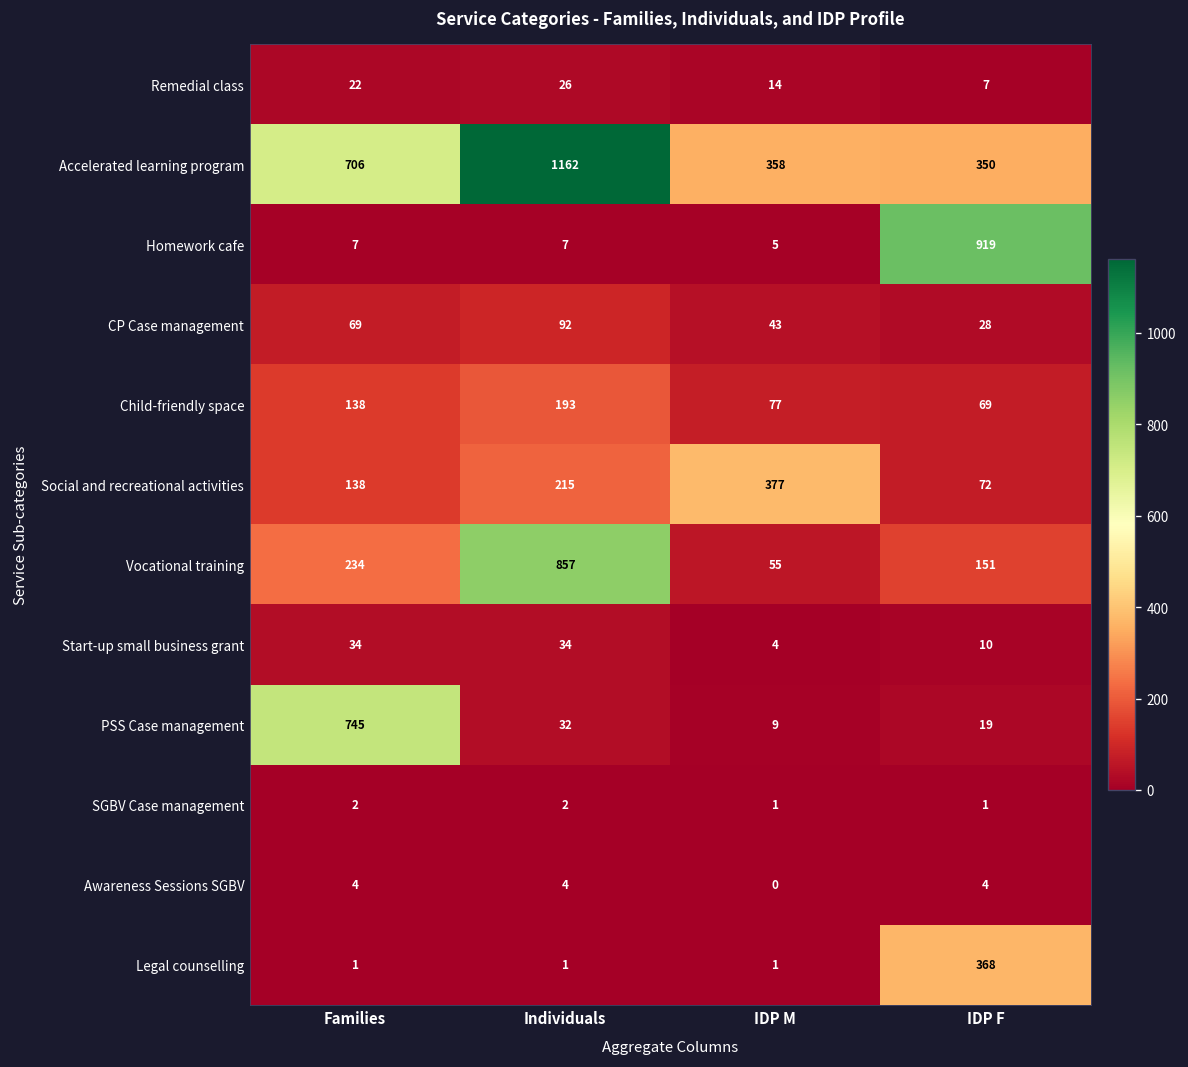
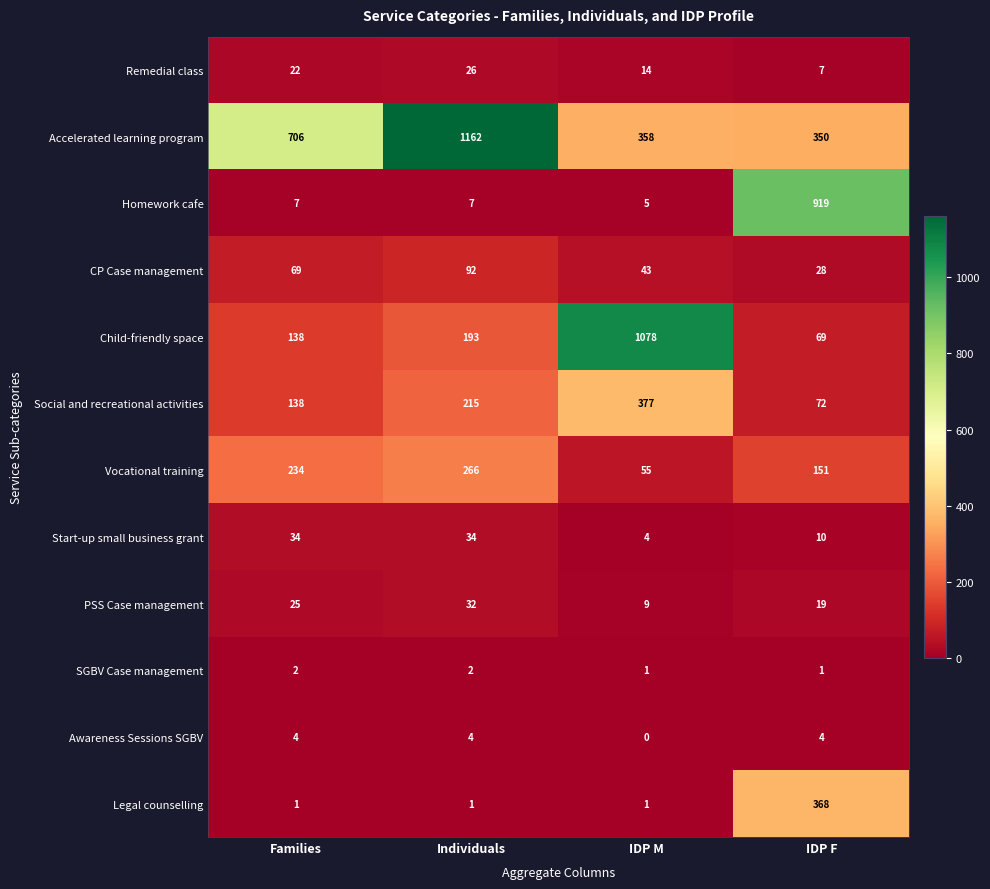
  {
    "Remedial class": {
      "Families": 22,
      "Individuals": 26,
      "IDP M": 14,
      "IDP F": 7
    },
    "Accelerated learning program": {
      "Families": 706,
      "Individuals": 1162,
      "IDP M": 358,
      "IDP F": 350
    },
    "Homework cafe": {
      "Families": 7,
      "Individuals": 7,
      "IDP M": 5,
      "IDP F": 919
    },
    "CP Case management": {
      "Families": 69,
      "Individuals": 92,
      "IDP M": 43,
      "IDP F": 28
    },
    "Child-friendly space": {
      "Families": 138,
      "Individuals": 193,
-     "IDP M": 77,
+     "IDP M": 1078,
      "IDP F": 69
    },
    "Social and recreational activities": {
      "Families": 138,
      "Individuals": 215,
      "IDP M": 377,
      "IDP F": 72
    },
    "Vocational training": {
      "Families": 234,
-     "Individuals": 857,
+     "Individuals": 266,
      "IDP M": 55,
      "IDP F": 151
    },
    "Start-up small business grant": {
      "Families": 34,
      "Individuals": 34,
      "IDP M": 4,
      "IDP F": 10
    },
    "PSS Case management": {
-     "Families": 745,
+     "Families": 25,
      "Individuals": 32,
      "IDP M": 9,
      "IDP F": 19
    },
    "SGBV Case management": {
      "Families": 2,
      "Individuals": 2,
      "IDP M": 1,
      "IDP F": 1
    },
    "Awareness Sessions SGBV": {
      "Families": 4,
      "Individuals": 4,
      "IDP M": 0,
      "IDP F": 4
    },
    "Legal counselling": {
      "Families": 1,
      "Individuals": 1,
      "IDP M": 1,
      "IDP F": 368
    }
  }
